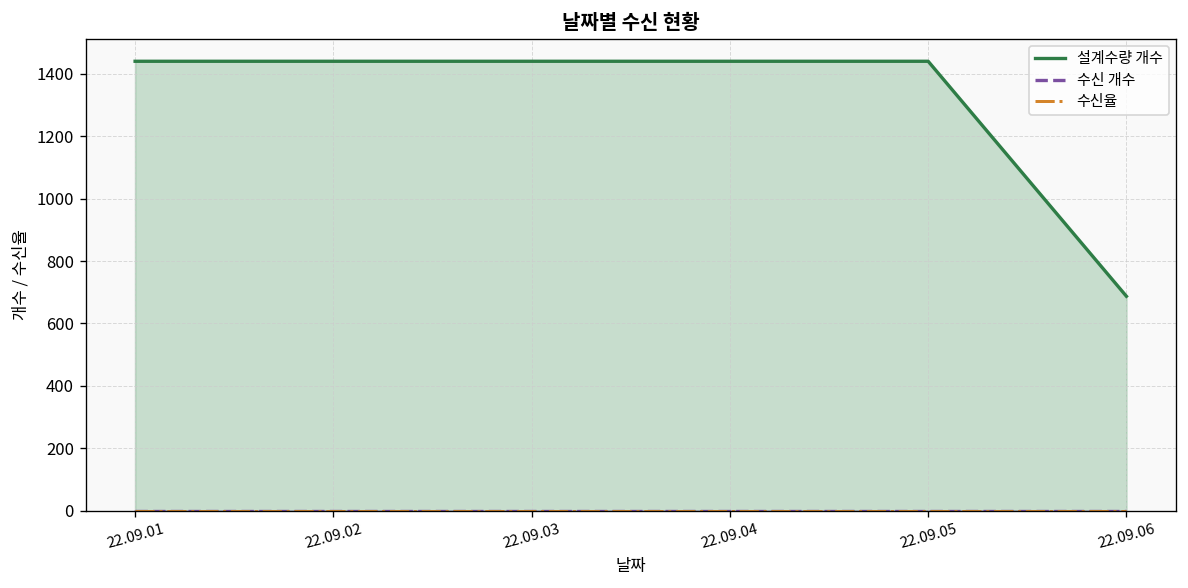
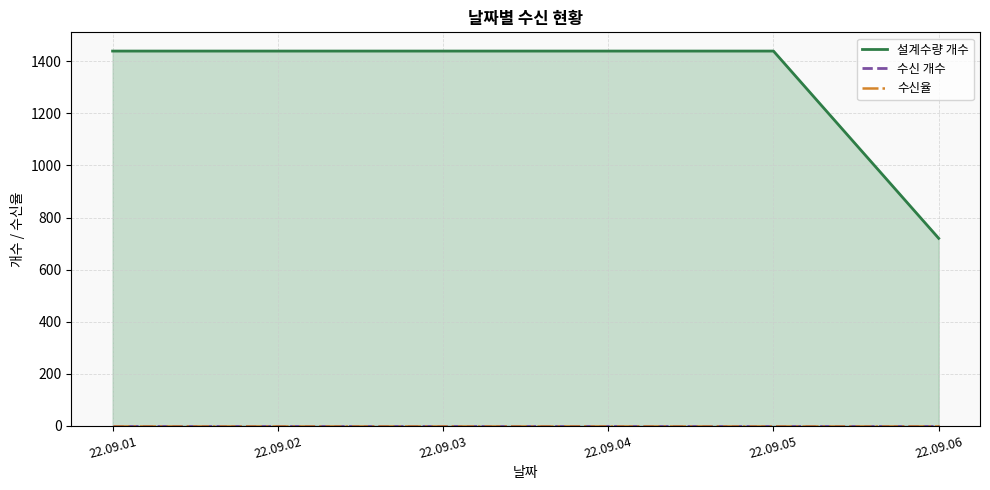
  {
    "설계수량 개수": {
      "22.09.01": 1440,
      "22.09.02": 1440,
      "22.09.03": 1440,
      "22.09.04": 1440,
      "22.09.05": 1440,
-     "22.09.06": 690
+     "22.09.06": 720
    },
    "수신율": {
      "22.09.01": 0,
      "22.09.02": 0,
      "22.09.03": 0,
      "22.09.04": 0,
      "22.09.05": 0,
      "22.09.06": 0
    }
  }
